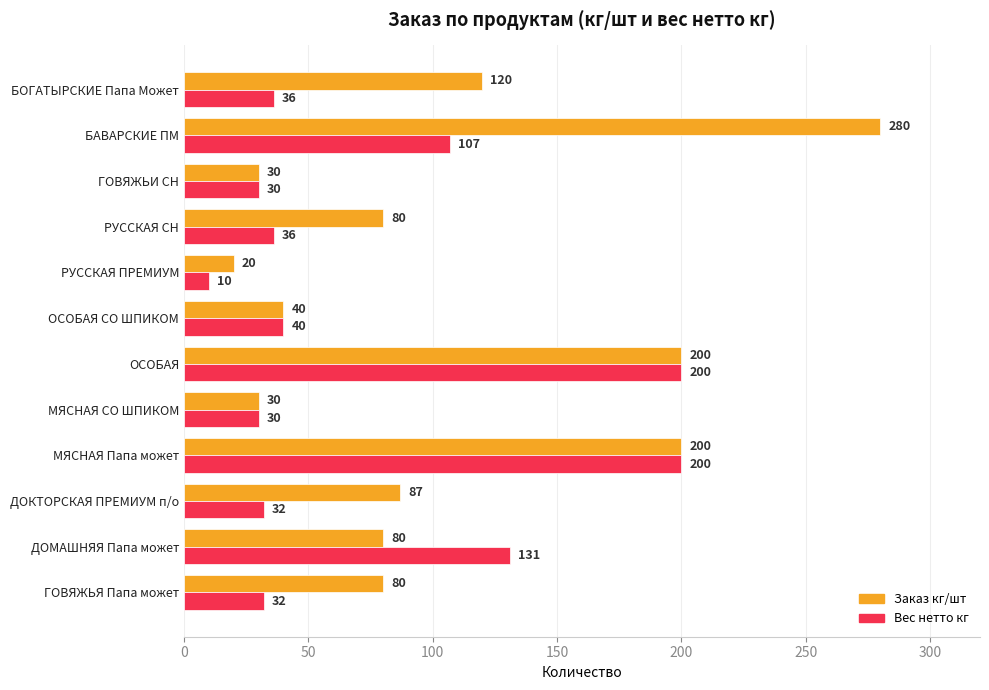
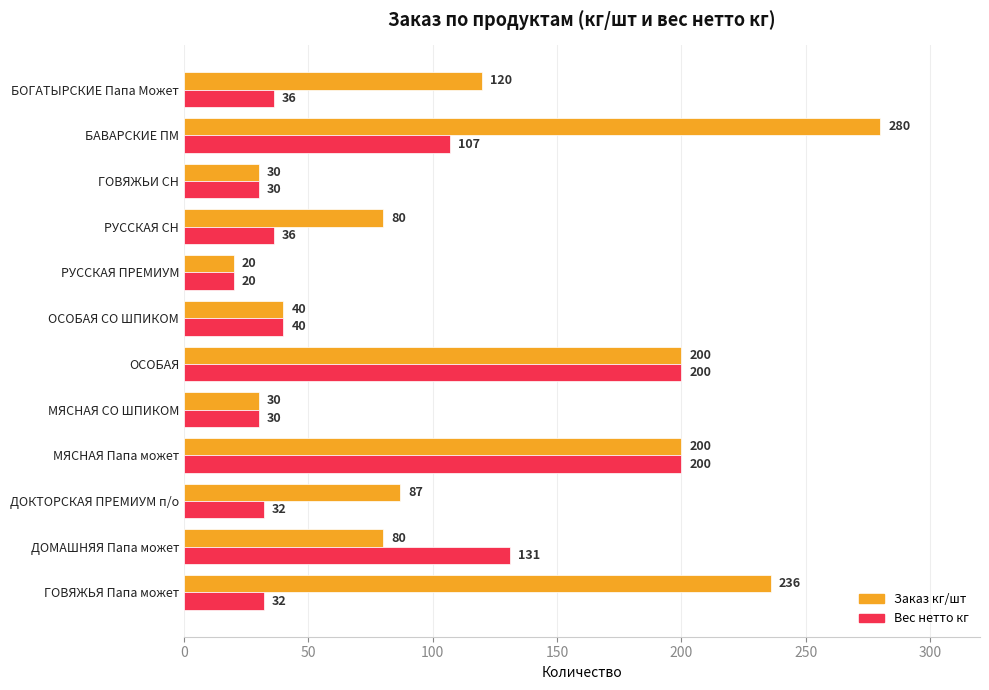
  {
    "Заказ кг/шт": {
      "БОГАТЫРСКИЕ Папа Может": 120,
      "БАВАРСКИЕ ПМ": 280,
      "ГОВЯЖЬИ СН": 30,
      "РУССКАЯ СН": 80,
      "РУССКАЯ ПРЕМИУМ": 20,
      "ОСОБАЯ СО ШПИКОМ": 40,
      "ОСОБАЯ": 200,
      "МЯСНАЯ СО ШПИКОМ": 30,
      "МЯСНАЯ Папа может": 200,
      "ДОКТОРСКАЯ ПРЕМИУМ п/о": 87,
      "ДОМАШНЯЯ Папа может": 80,
-     "ГОВЯЖЬЯ Папа может": 80
+     "ГОВЯЖЬЯ Папа может": 236
    },
    "Вес нетто кг": {
      "БОГАТЫРСКИЕ Папа Может": 36,
      "БАВАРСКИЕ ПМ": 107,
      "ГОВЯЖЬИ СН": 30,
      "РУССКАЯ СН": 36,
-     "РУССКАЯ ПРЕМИУМ": 10,
+     "РУССКАЯ ПРЕМИУМ": 20,
      "ОСОБАЯ СО ШПИКОМ": 40,
      "ОСОБАЯ": 200,
      "МЯСНАЯ СО ШПИКОМ": 30,
      "МЯСНАЯ Папа может": 200,
      "ДОКТОРСКАЯ ПРЕМИУМ п/о": 32,
      "ДОМАШНЯЯ Папа может": 131,
      "ГОВЯЖЬЯ Папа может": 32
    }
  }
